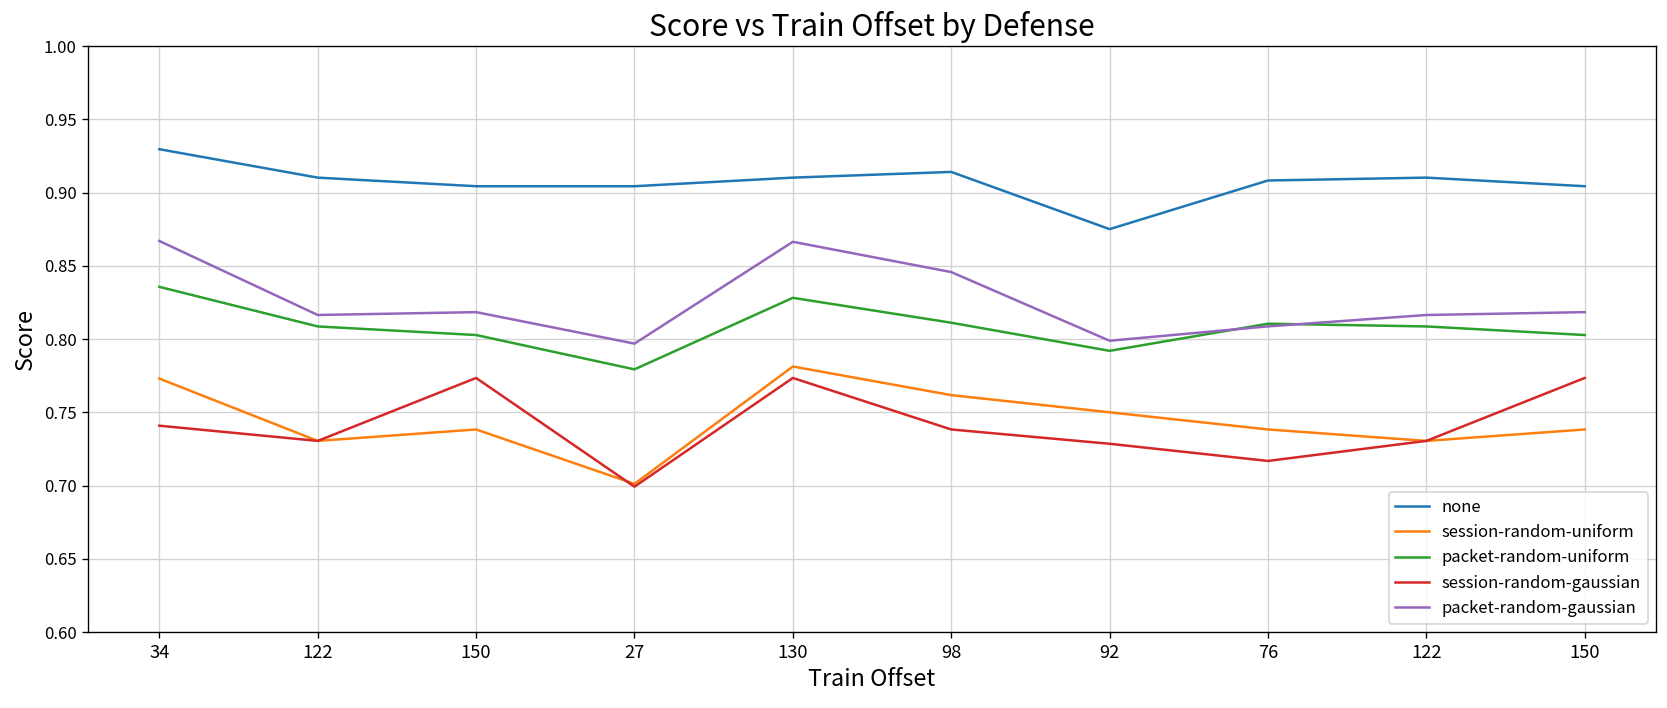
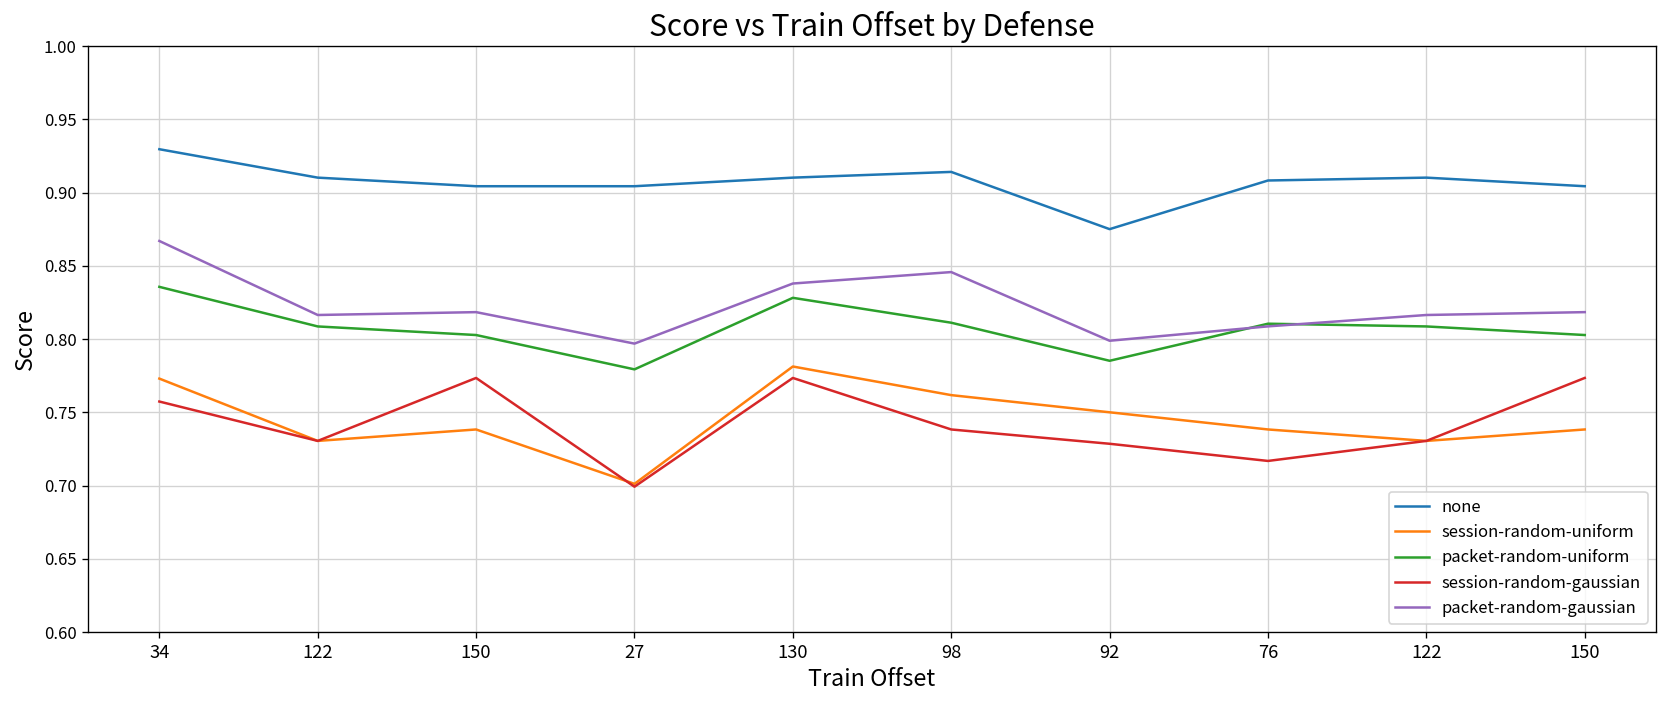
  {
    "none": {
      "34": 0.930,
      "27": 0.904,
      "130": 0.910,
      "98": 0.914,
      "92": 0.875,
      "76": 0.908
    },
    "session-random-uniform": {
      "34": 0.773,
      "130": 0.781,
      "98": 0.762,
      "92": 0.750,
      "76": 0.738
    },
    "packet-random-uniform": {
      "34": 0.836,
      "27": 0.779,
      "130": 0.828,
      "98": 0.811,
-     "92": 0.792
+     "92": 0.785
    },
    "session-random-gaussian": {
-     "34": 0.741,
+     "34": 0.757,
      "130": 0.773,
      "98": 0.738,
      "92": 0.729,
      "76": 0.717
    },
    "packet-random-gaussian": {
      "34": 0.867,
      "27": 0.797,
-     "130": 0.866,
+     "130": 0.838,
      "98": 0.846,
      "92": 0.799
    }
  }
